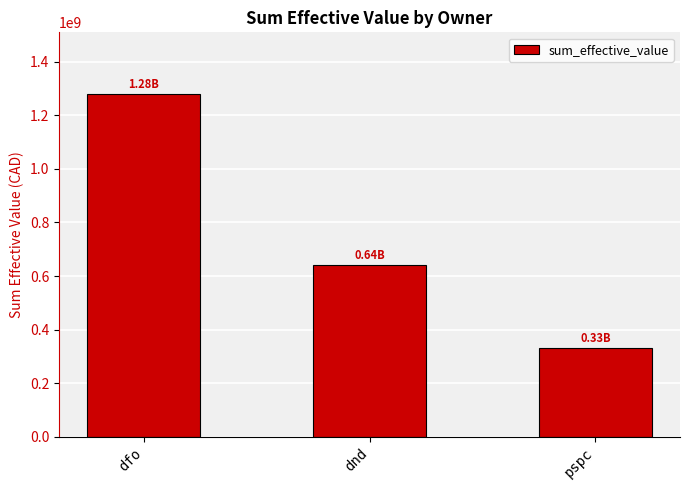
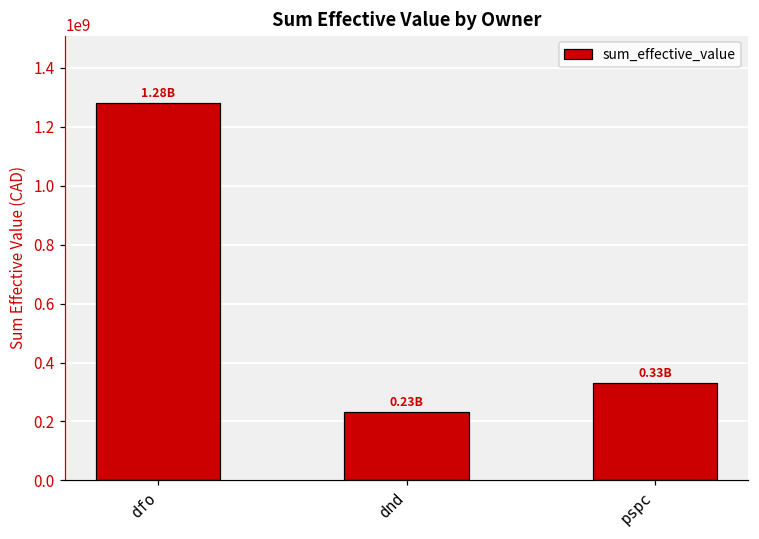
  {
    "dfo": "1.28B",
-   "dnd": "0.64B",
+   "dnd": "0.23B",
    "pspc": "0.33B"
  }
